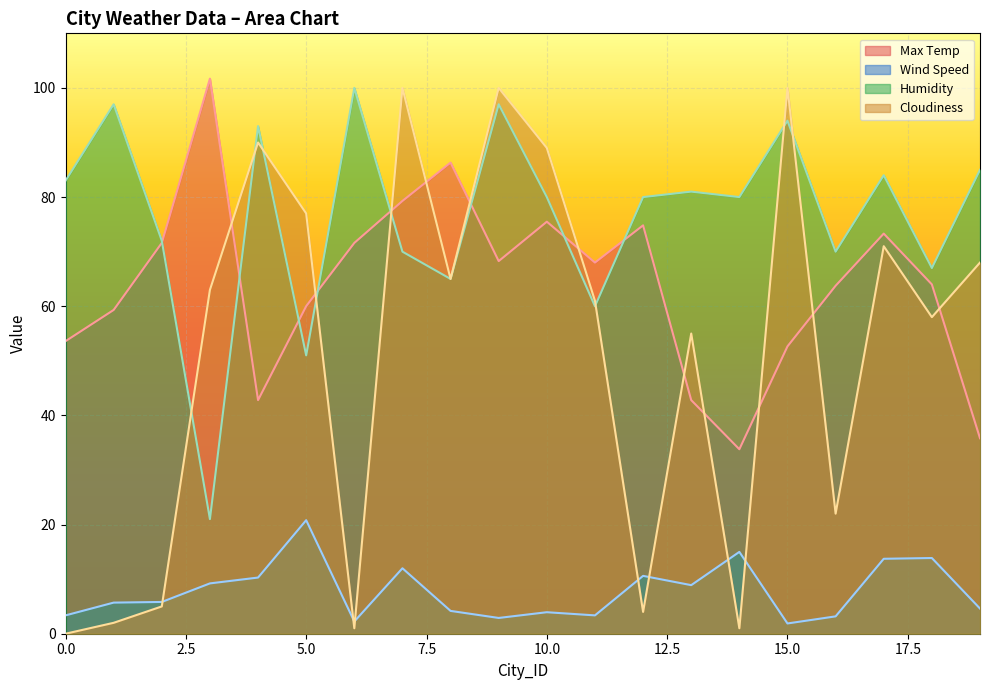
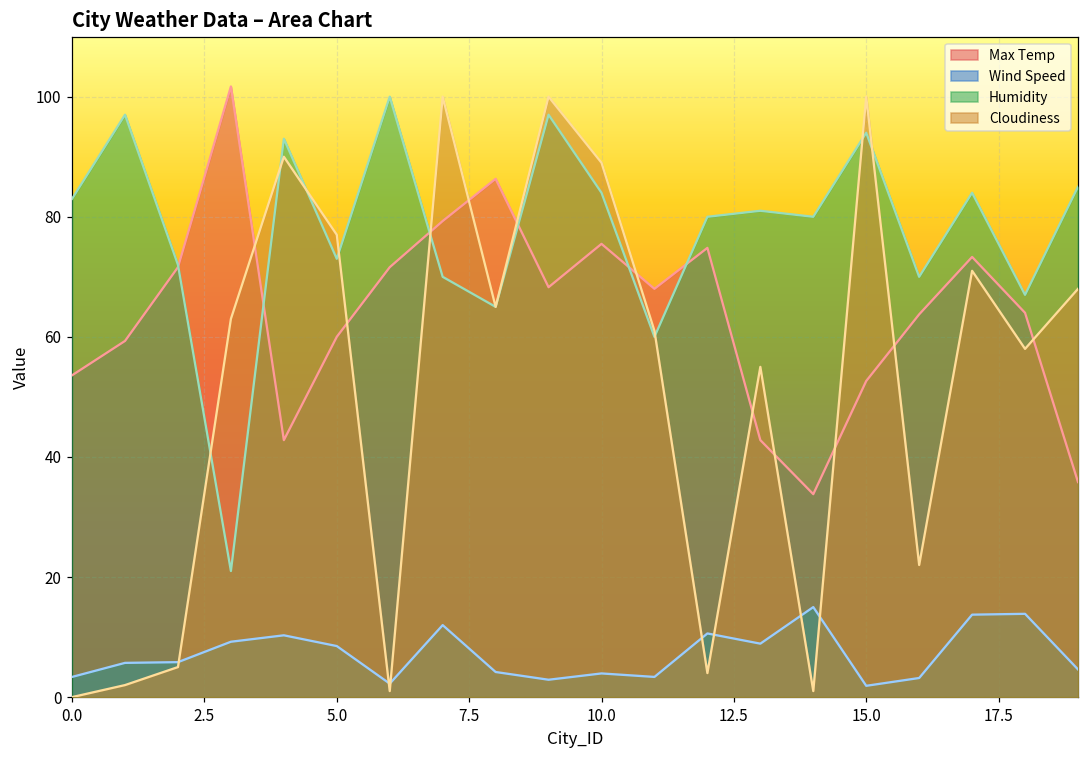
  {
    "Wind Speed": {
      "0.0": 3,
-     "5.0": 21,
+     "5.0": 9,
      "10.0": 4,
      "15.0": 2
    },
    "Humidity": {
      "0.0": 83,
-     "5.0": 51,
-     "10.0": 80,
+     "5.0": 73,
+     "10.0": 84,
      "15.0": 94
    }
  }
